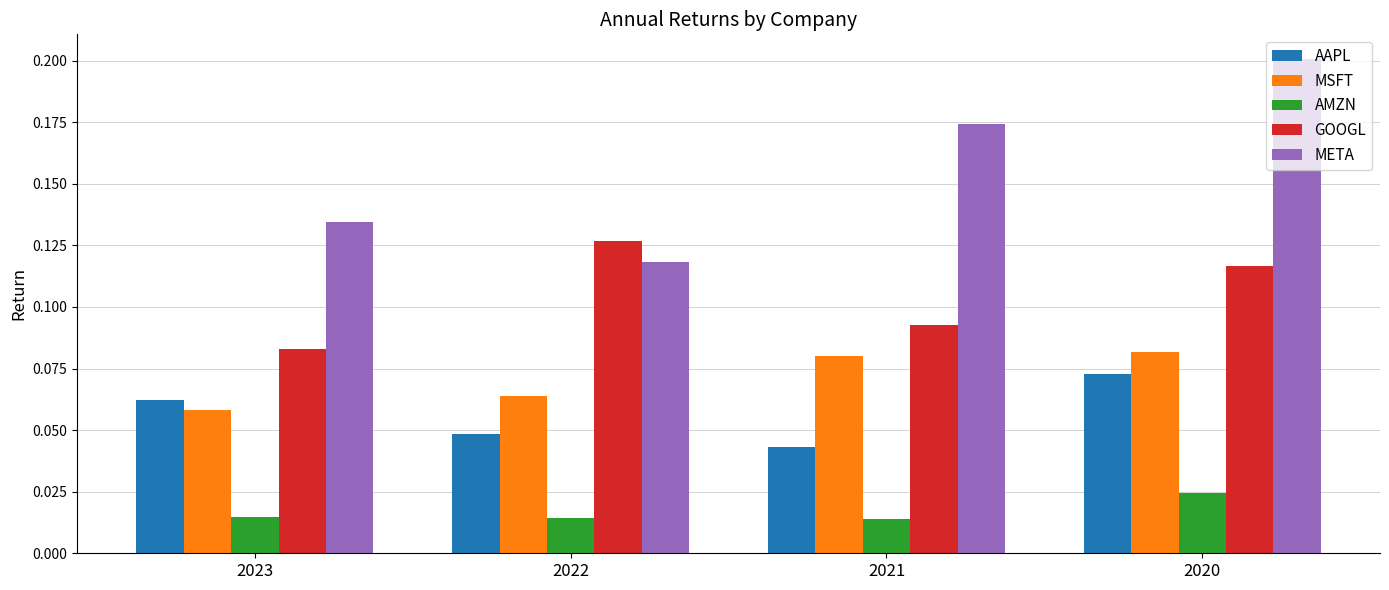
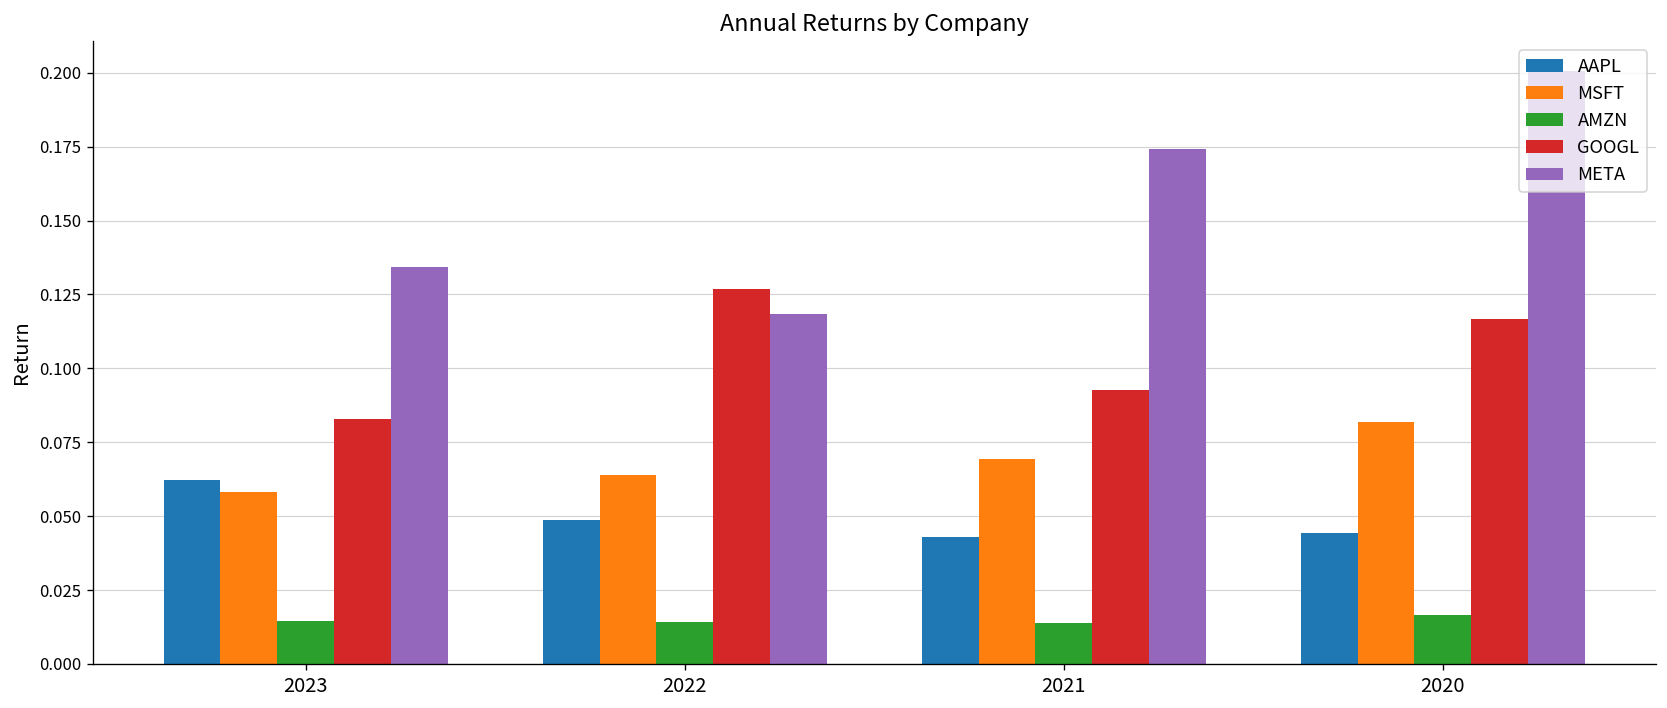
  {
    "AAPL": {
      "2023": 0.062,
      "2022": 0.049,
      "2021": 0.043,
-     "2020": 0.073
+     "2020": 0.044
    },
    "MSFT": {
      "2023": 0.058,
      "2022": 0.064,
-     "2021": 0.080,
+     "2021": 0.069,
      "2020": 0.082
    },
    "AMZN": {
      "2023": 0.015,
      "2022": 0.014,
      "2021": 0.014,
-     "2020": 0.024
+     "2020": 0.016
    },
    "GOOGL": {
      "2023": 0.083,
      "2022": 0.127,
      "2021": 0.093,
      "2020": 0.117
    },
    "META": {
      "2023": 0.134,
      "2022": 0.118,
      "2021": 0.174
    }
  }
